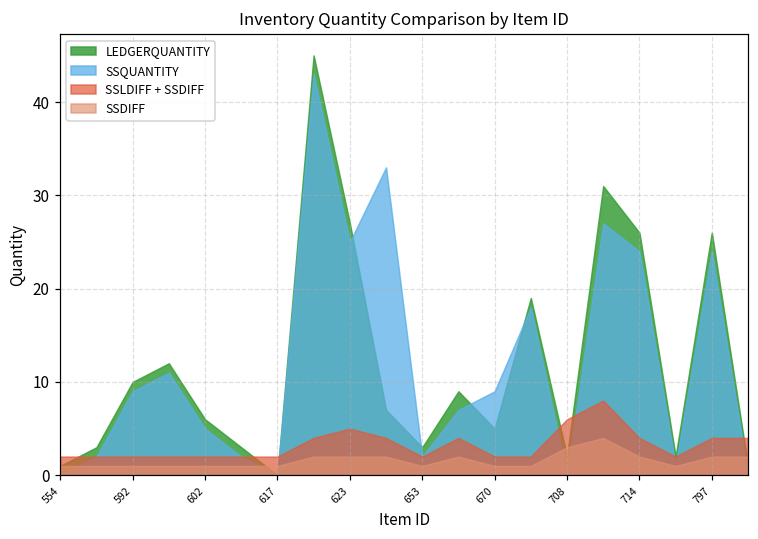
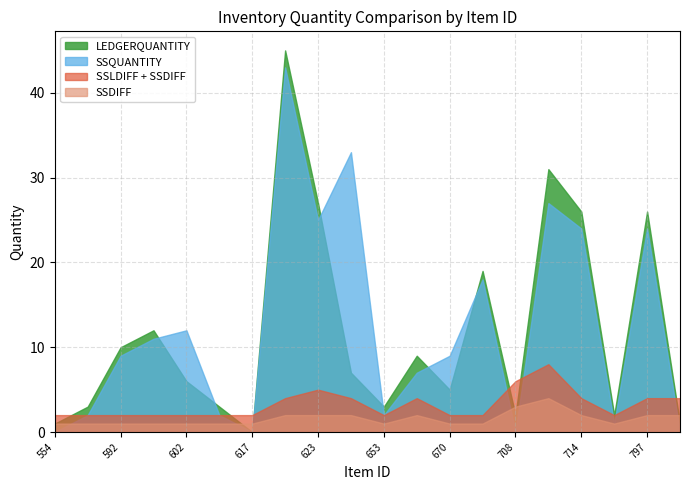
  {
    "LEDGERQUANTITY": {
      "592": 10,
      "602": 6,
      "623": 27,
      "653": 3,
      "670": 5,
      "708": 2,
      "714": 26,
      "797": 26
    },
    "SSQUANTITY": {
      "554": 0,
      "592": 9,
-     "602": 5,
+     "602": 12,
      "623": 25,
      "670": 9,
      "708": 0,
      "714": 24,
      "797": 24
    },
    "SSLDIFF + SSDIFF": {
      "554": 2,
      "592": 2,
      "602": 2,
      "617": 2,
      "623": 5,
      "670": 2,
      "708": 6,
      "714": 4,
      "797": 4
    },
    "SSDIFF": {
      "592": 1,
      "602": 1,
      "617": 1,
      "623": 2,
      "653": 1,
      "670": 1,
      "708": 3,
      "714": 2,
      "797": 2
    }
  }
